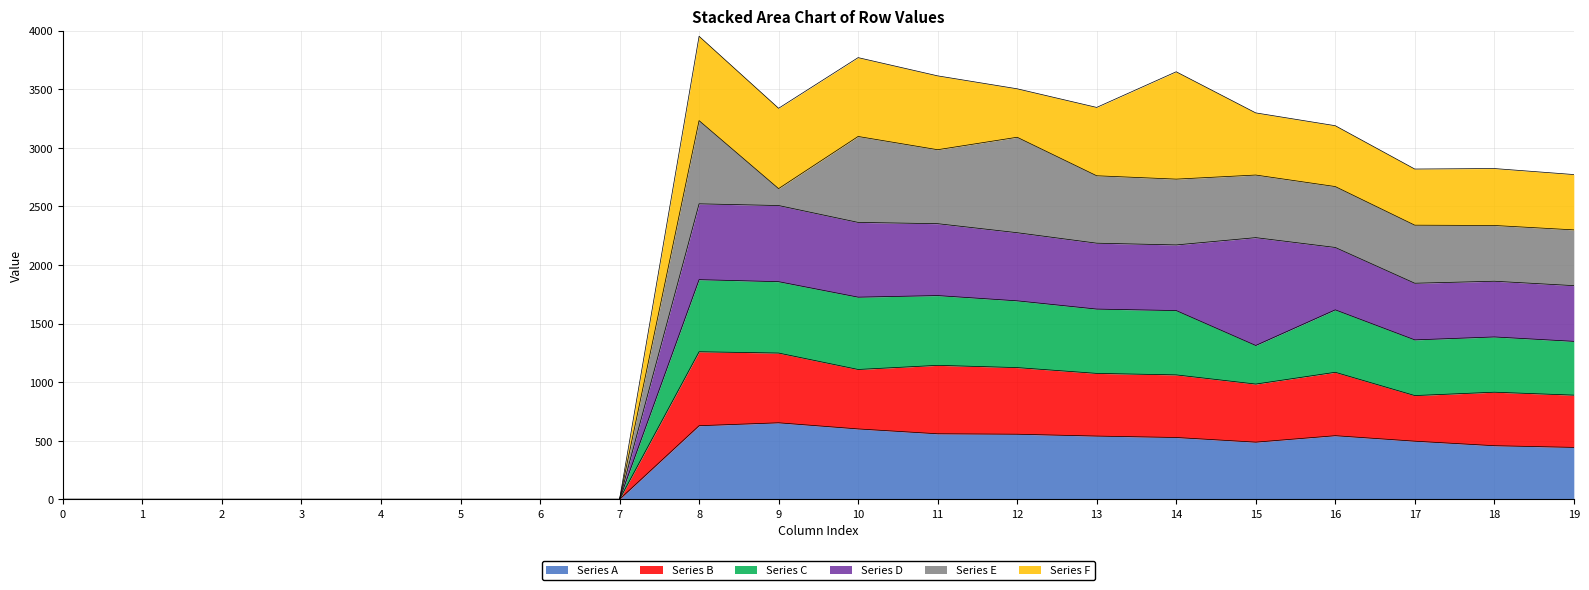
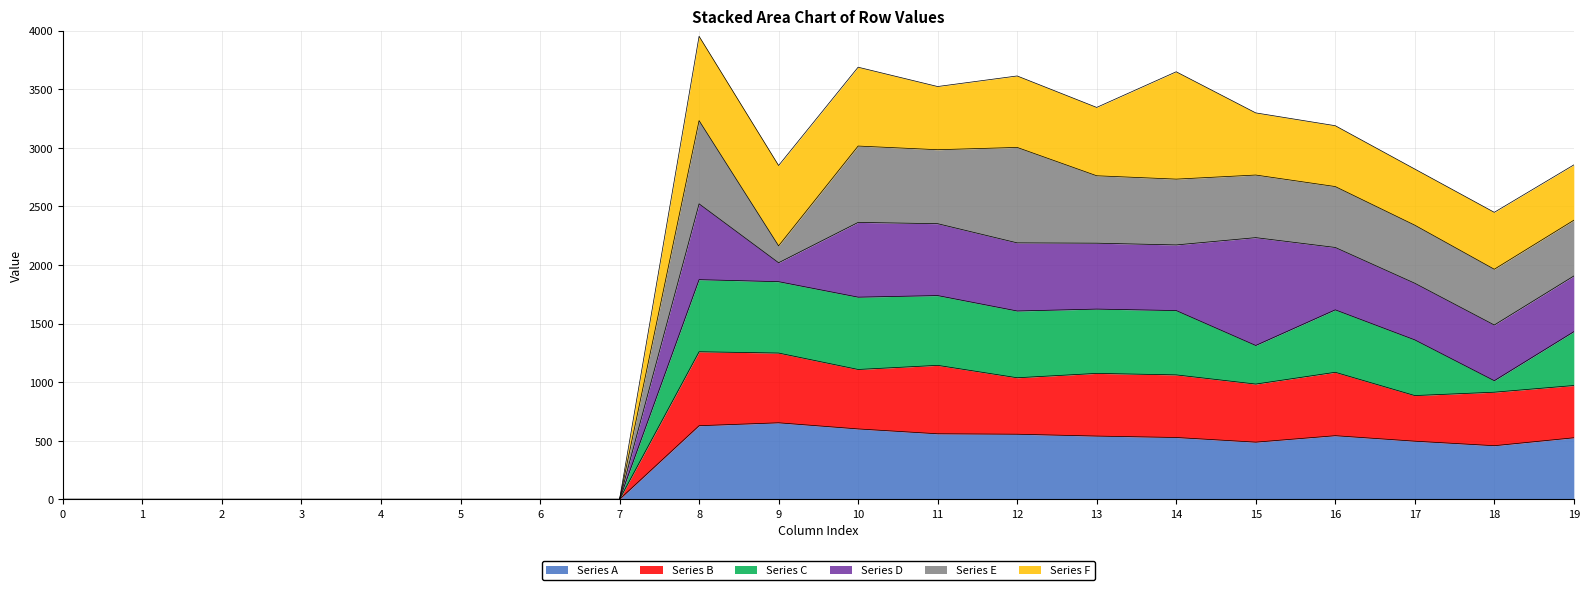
  {
    "Series A": {
      "8": 630,
      "9": 650,
      "10": 600,
      "11": 560,
      "12": 560,
      "13": 540,
      "14": 530,
      "15": 490,
      "16": 540,
      "17": 500,
      "18": 460,
-     "19": 440
+     "19": 530
    },
    "Series B": {
      "8": 630,
      "9": 600,
      "10": 510,
      "11": 580,
-     "12": 570,
+     "12": 480,
      "13": 530,
      "14": 530,
      "15": 500,
      "16": 540,
      "17": 390,
      "18": 460,
      "19": 450
    },
    "Series C": {
      "8": 620,
      "9": 610,
      "10": 620,
      "11": 600,
      "12": 570,
      "13": 550,
      "14": 550,
      "15": 330,
      "16": 530,
      "17": 480,
-     "18": 470,
+     "18": 100,
      "19": 460
    },
    "Series D": {
      "8": 650,
-     "9": 650,
+     "9": 160,
      "10": 640,
      "11": 610,
      "12": 580,
      "13": 560,
      "14": 560,
      "15": 920,
      "16": 530,
      "17": 480,
      "18": 480,
      "19": 480
    },
    "Series E": {
      "8": 710,
      "9": 140,
-     "10": 730,
+     "10": 650,
      "11": 630,
      "12": 810,
      "13": 580,
      "14": 560,
      "15": 530,
      "16": 520,
      "17": 500,
      "18": 480,
      "19": 480
    },
    "Series F": {
      "8": 720,
      "9": 690,
      "10": 670,
-     "11": 630,
-     "12": 410,
+     "11": 540,
+     "12": 610,
      "13": 580,
      "14": 920,
      "15": 530,
      "16": 520,
      "17": 480,
      "18": 490,
      "19": 470
    }
  }
